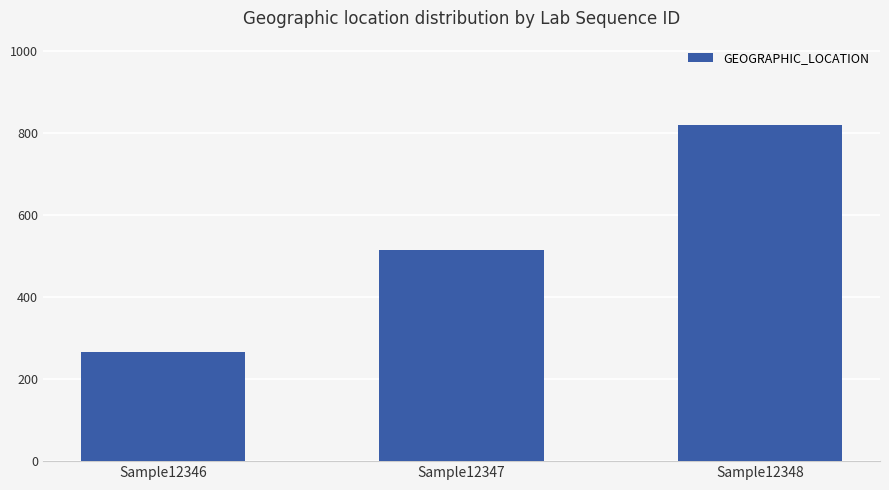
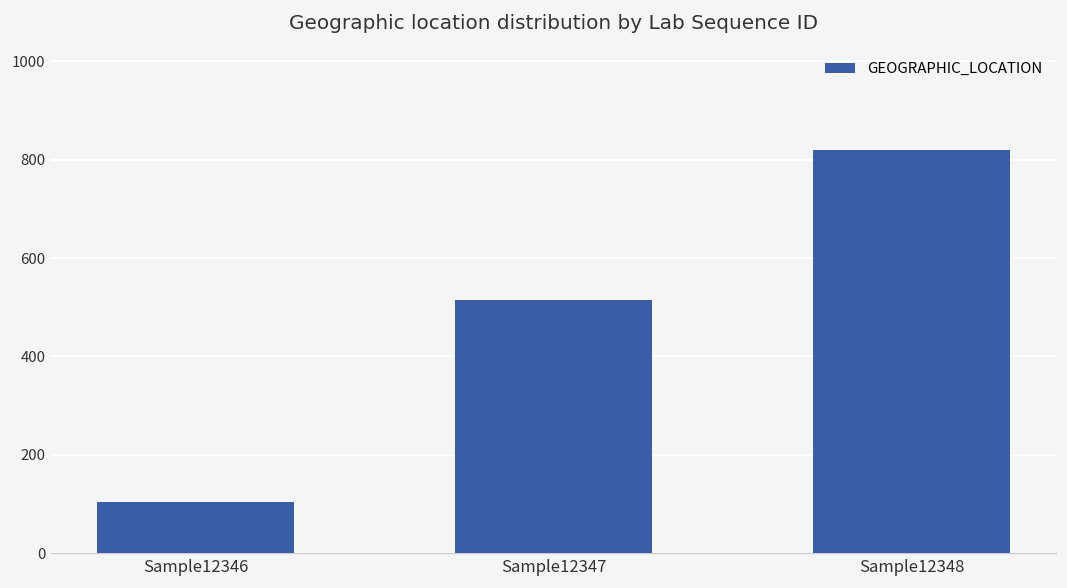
  {
-   "Sample12346": 270,
+   "Sample12346": 100,
    "Sample12347": 510,
    "Sample12348": 820
  }
